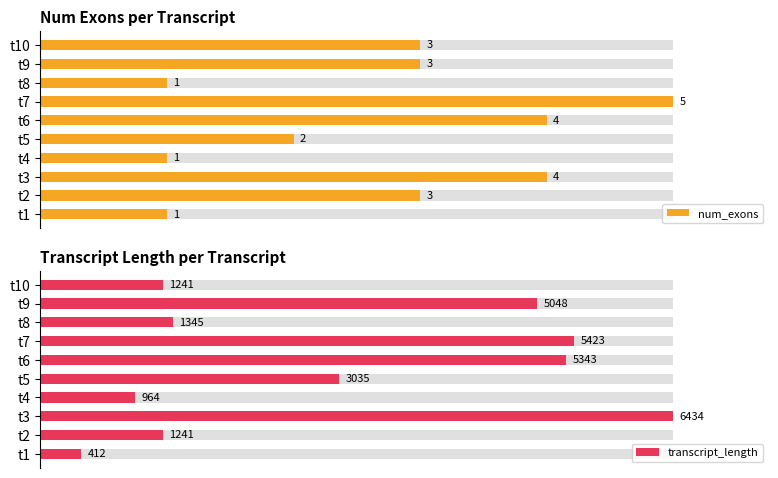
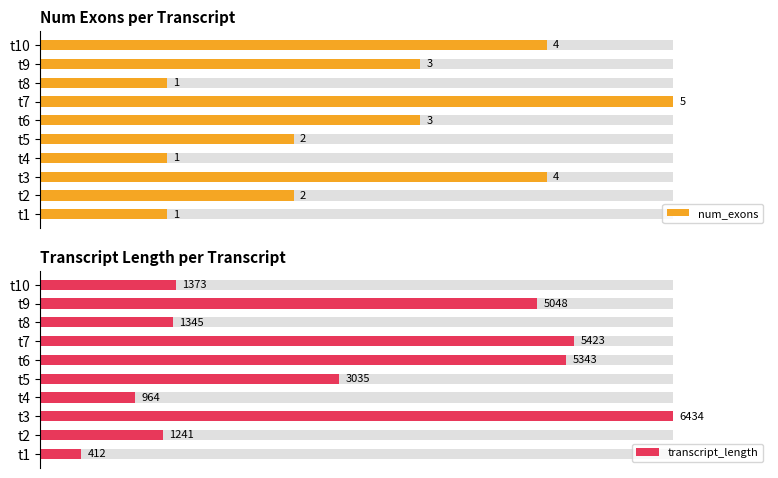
  {
    "Num Exons per Transcript": {
      "num_exons": {
-       "t10": 3,
-       "t6": 4,
-       "t2": 3
+       "t10": 4,
+       "t6": 3,
+       "t2": 2
      }
    },
    "Transcript Length per Transcript": {
      "transcript_length": {
-       "t10": 1241
+       "t10": 1373
      }
    }
  }
